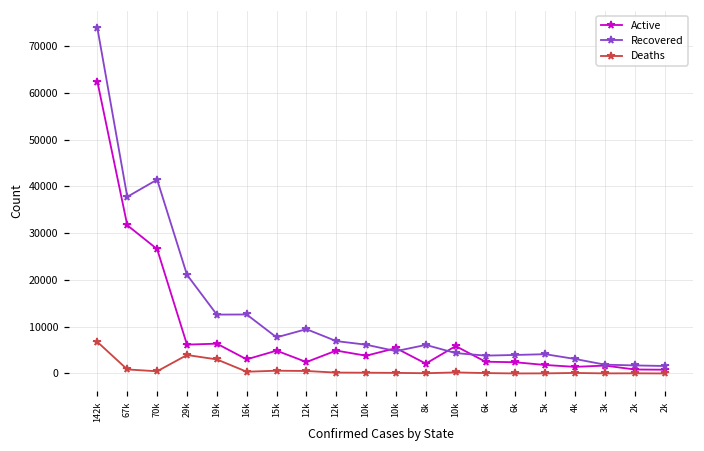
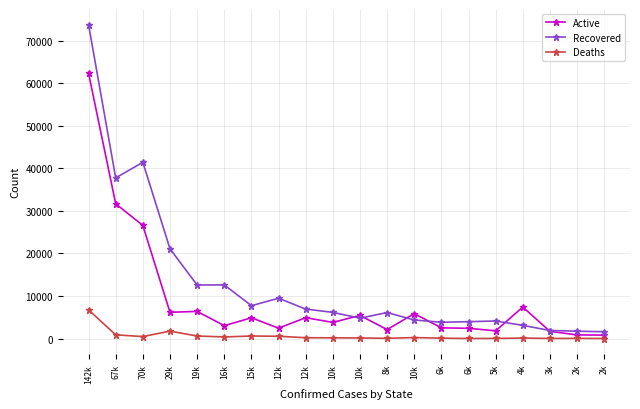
  {
    "Active": {
      "142k": 62000,
      "67k": 32000,
      "70k": 27000,
      "29k": 6000,
      "19k": 6000,
      "16k": 3000,
      "15k": 5000,
      "8k": 2000,
      "5k": 2000,
-     "4k": 1000
+     "4k": 7000
    },
    "Recovered": {
      "142k": 74000,
      "67k": 38000,
      "70k": 41000,
      "29k": 21000,
      "19k": 13000,
      "16k": 13000,
      "15k": 8000,
      "8k": 6000,
      "5k": 4000,
      "4k": 3000
    },
    "Deaths": {
      "142k": 7000,
      "67k": 1000,
      "70k": 0,
-     "29k": 4000,
-     "19k": 3000,
+     "29k": 2000,
+     "19k": 1000,
      "16k": 0,
      "15k": 1000,
      "8k": 0,
      "5k": 0,
      "4k": 0,
      "3k": 0
    }
  }
